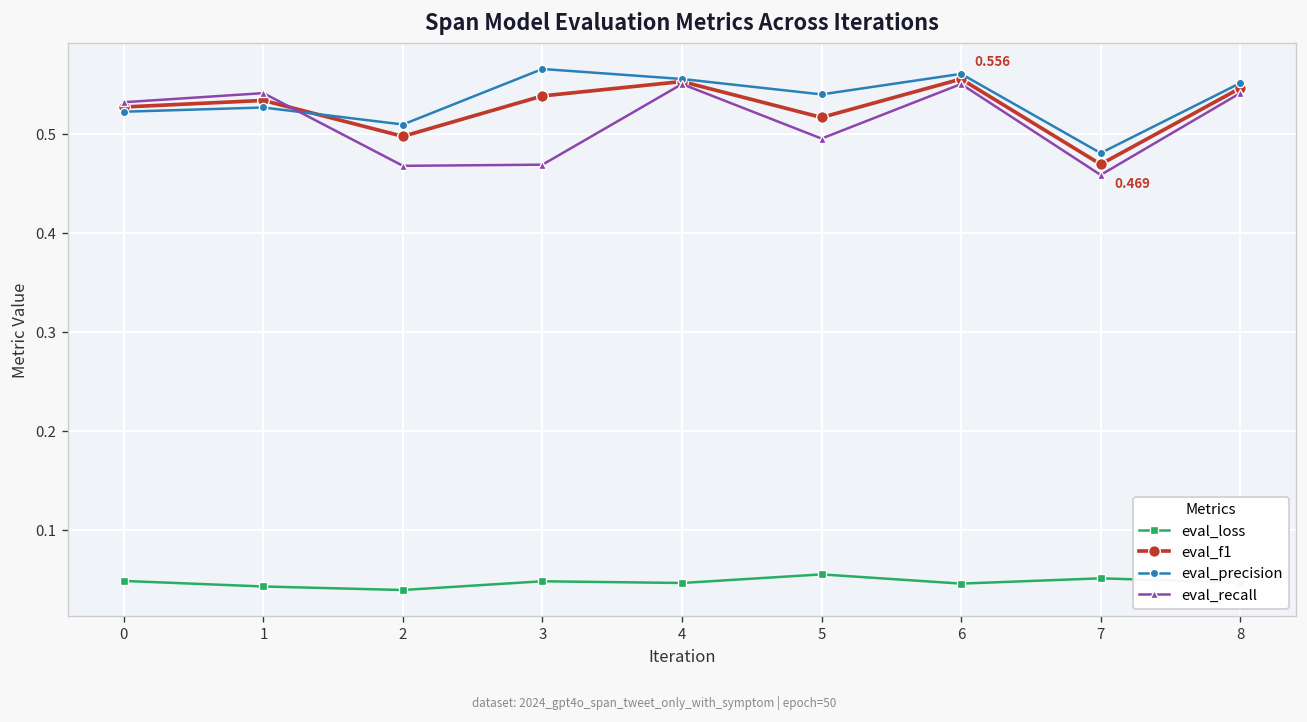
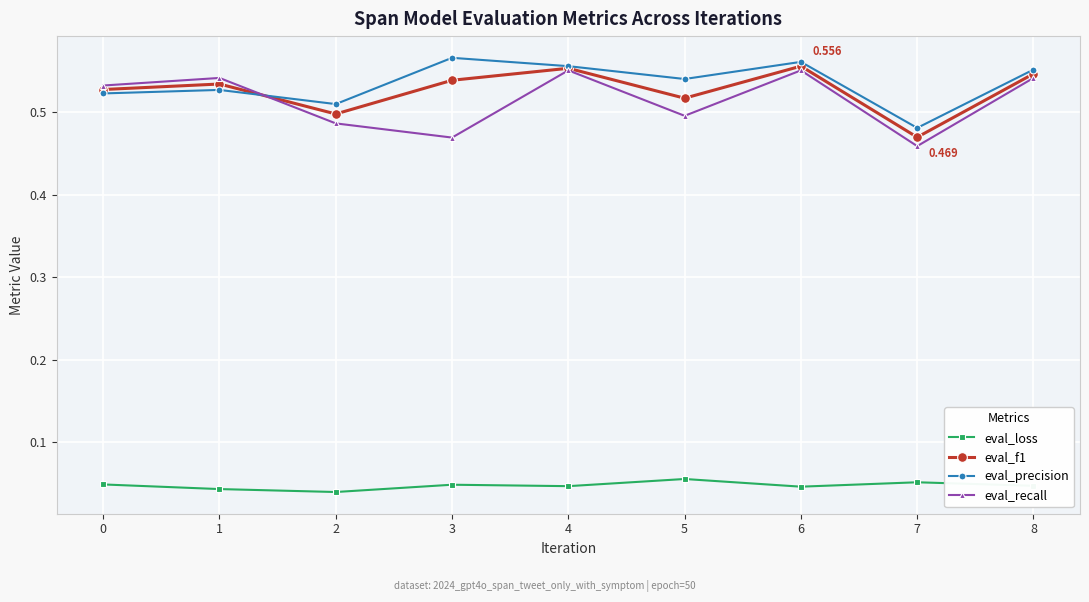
  {
    "eval_loss": {
      "0": 0.05,
      "1": 0.04,
      "2": 0.04,
      "3": 0.05,
      "4": 0.05,
      "5": 0.06,
      "6": 0.05,
      "7": 0.05
    },
    "eval_f1": {
      "6": 0.556,
      "7": 0.469
    },
    "eval_precision": {
      "0": 0.52,
      "1": 0.53,
      "2": 0.51,
      "3": 0.57,
      "5": 0.54,
      "7": 0.48,
      "8": 0.55
    },
    "eval_recall": {
      "0": 0.53,
      "1": 0.54,
-     "2": 0.47,
+     "2": 0.49,
      "3": 0.47,
      "5": 0.50,
      "6": 0.55,
      "8": 0.54
    }
  }
